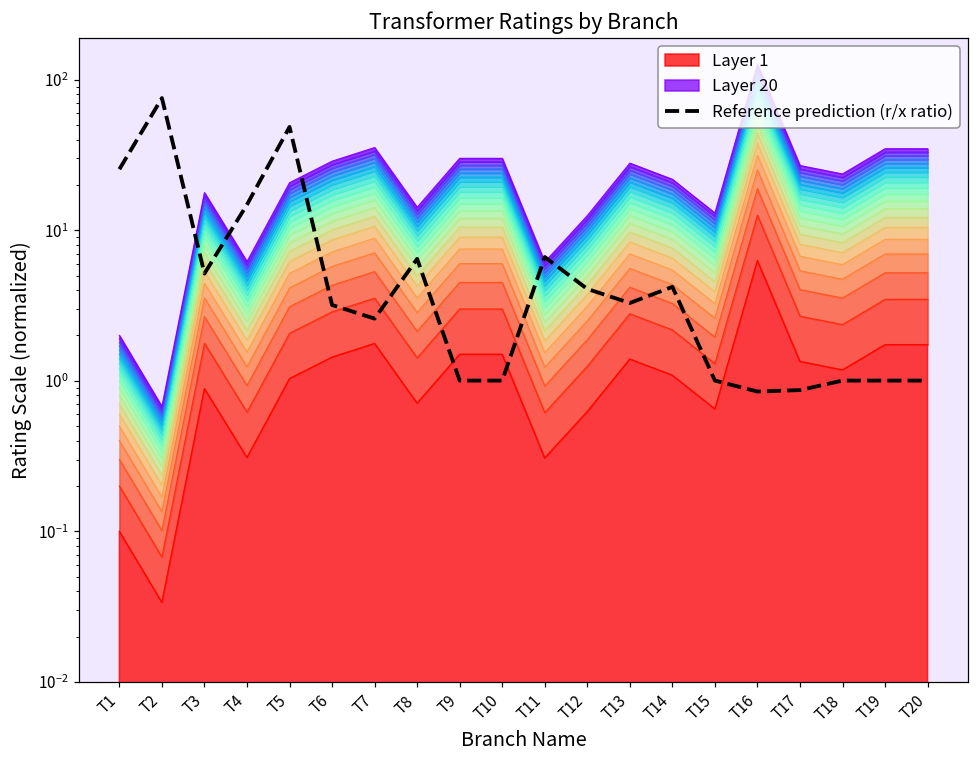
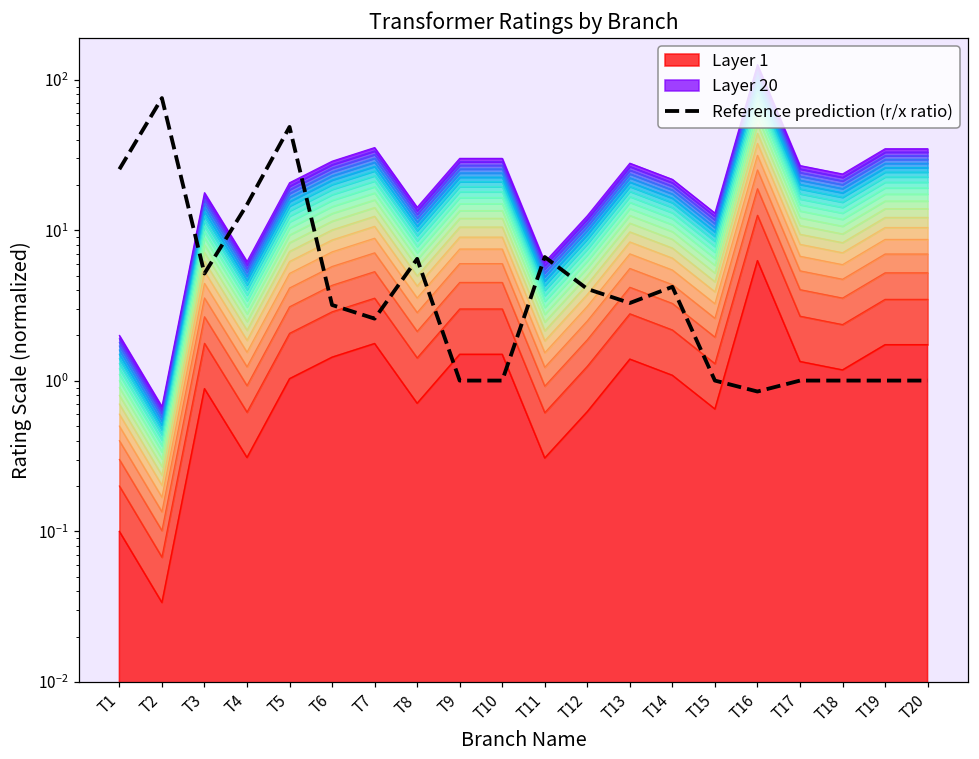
  {
    "Reference prediction (r/x ratio)": {
      "T1": 25,
      "T2": 80,
      "T4": 15,
      "T5": 49,
      "T6": 3.2,
      "T7": 2.6,
      "T9": 1.0,
      "T10": 1.0,
      "T11": 7,
      "T12": 4.1,
      "T13": 3.3,
      "T15": 1.0,
      "T16": 0.8,
-     "T17": 0.9,
+     "T17": 1.0,
      "T18": 1.0,
      "T19": 1.0,
      "T20": 1.0
    }
  }
